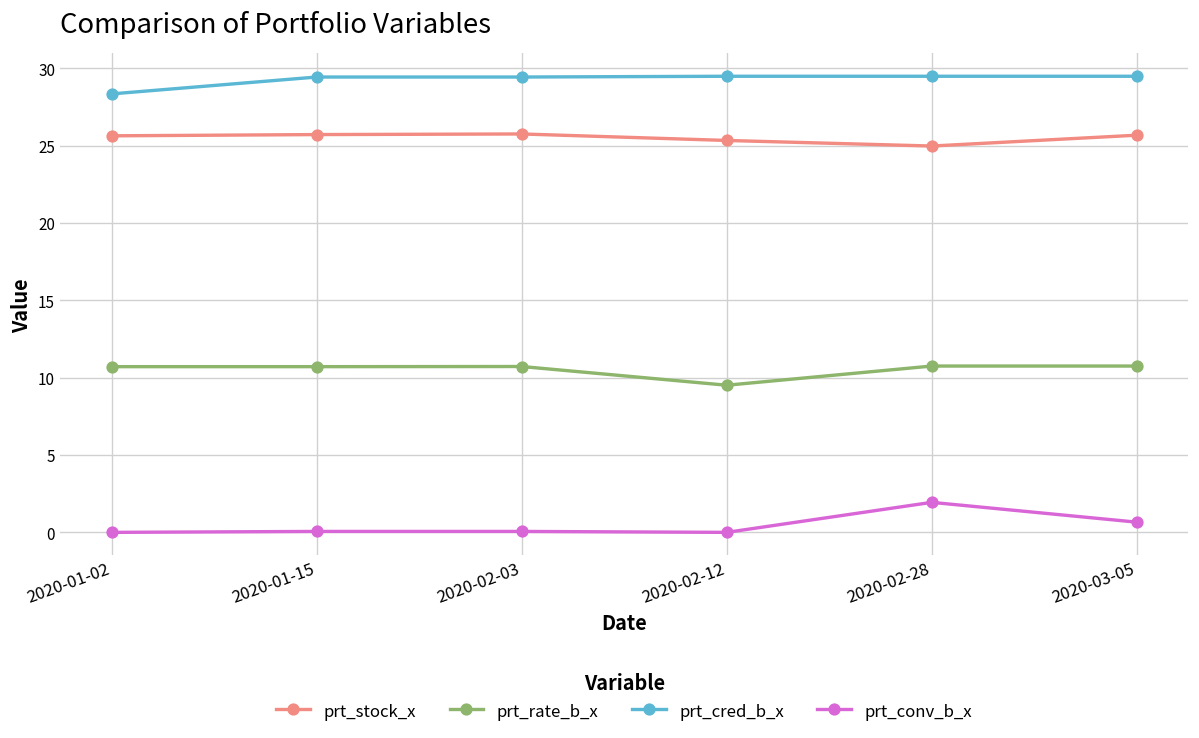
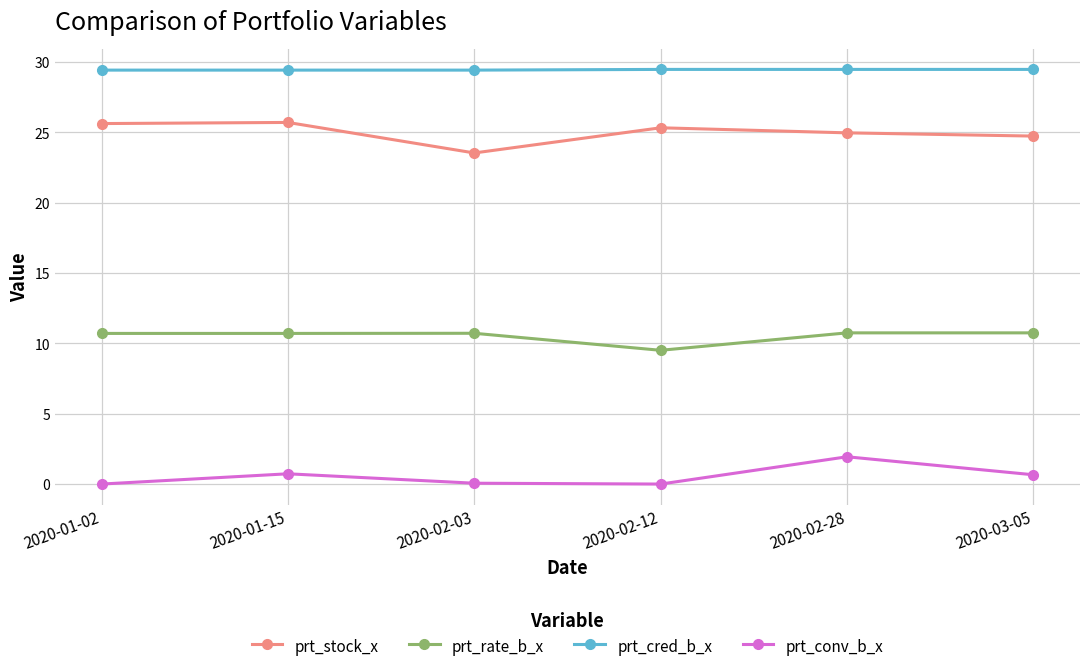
  {
    "prt_stock_x": {
      "2020-01-02": 25.6,
      "2020-01-15": 25.7,
-     "2020-02-03": 25.8,
+     "2020-02-03": 23.5,
      "2020-02-12": 25.3,
      "2020-02-28": 25.0,
-     "2020-03-05": 25.7
+     "2020-03-05": 24.7
    },
    "prt_rate_b_x": {
      "2020-01-02": 10.7,
      "2020-01-15": 10.7,
      "2020-02-03": 10.7,
      "2020-02-12": 9.5,
      "2020-02-28": 10.8,
      "2020-03-05": 10.8
    },
    "prt_cred_b_x": {
-     "2020-01-02": 28.3,
+     "2020-01-02": 29.4,
      "2020-01-15": 29.4,
      "2020-02-03": 29.4,
      "2020-02-12": 29.5,
      "2020-02-28": 29.5,
      "2020-03-05": 29.5
    },
    "prt_conv_b_x": {
      "2020-01-02": 0.0,
-     "2020-01-15": 0.1,
+     "2020-01-15": 0.7,
      "2020-02-03": 0.1,
      "2020-02-12": 0.0,
      "2020-02-28": 1.9,
      "2020-03-05": 0.7
    }
  }
